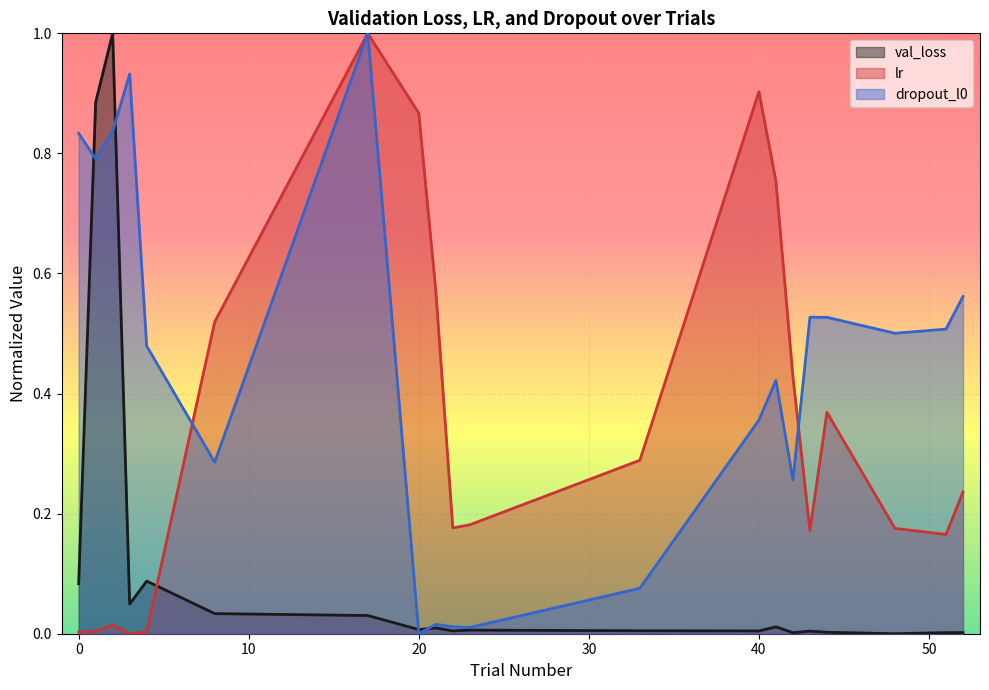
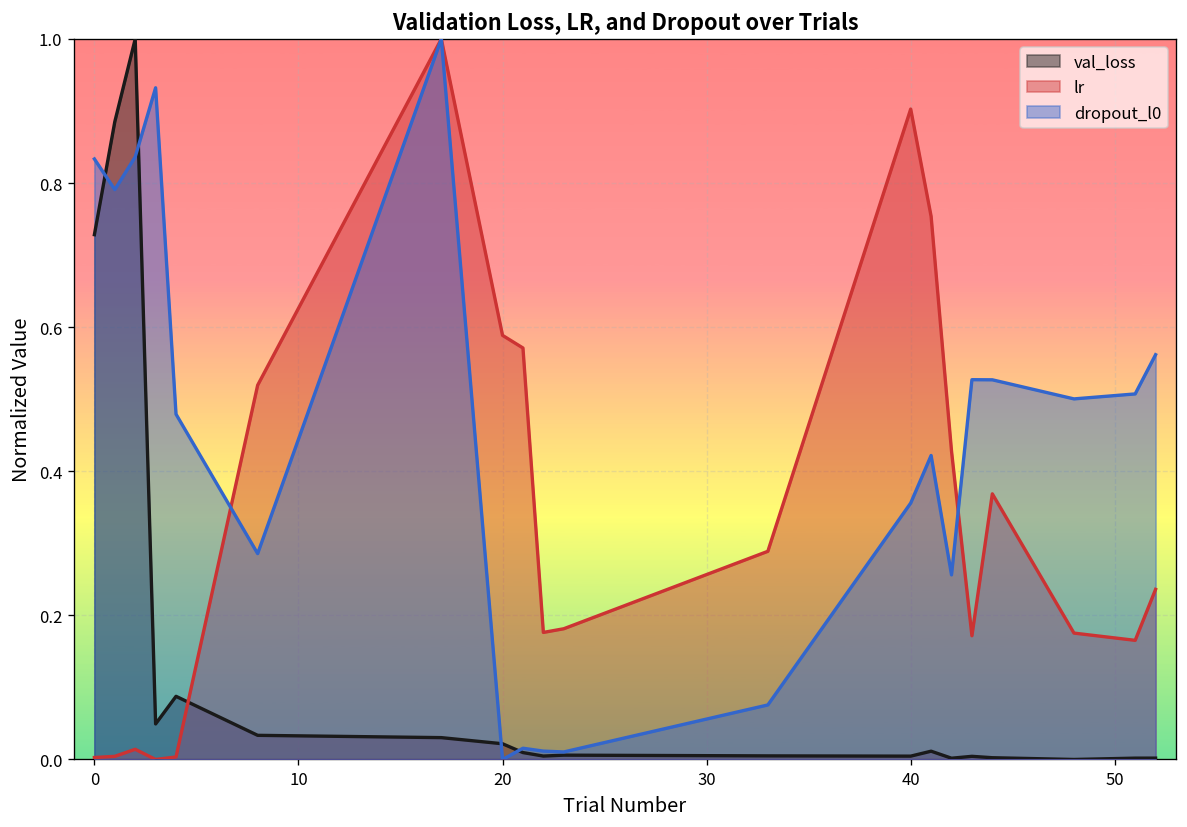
  {
    "val_loss": {
-     "0": 0.08,
-     "20": 0.01,
+     "0": 0.73,
+     "20": 0.02,
      "40": 0.00
    },
    "lr": {
      "0": 0.00,
-     "20": 0.87,
+     "20": 0.59,
      "40": 0.90
    },
    "dropout_l0": {
      "0": 0.83,
      "20": 0.00,
      "40": 0.36
    }
  }
